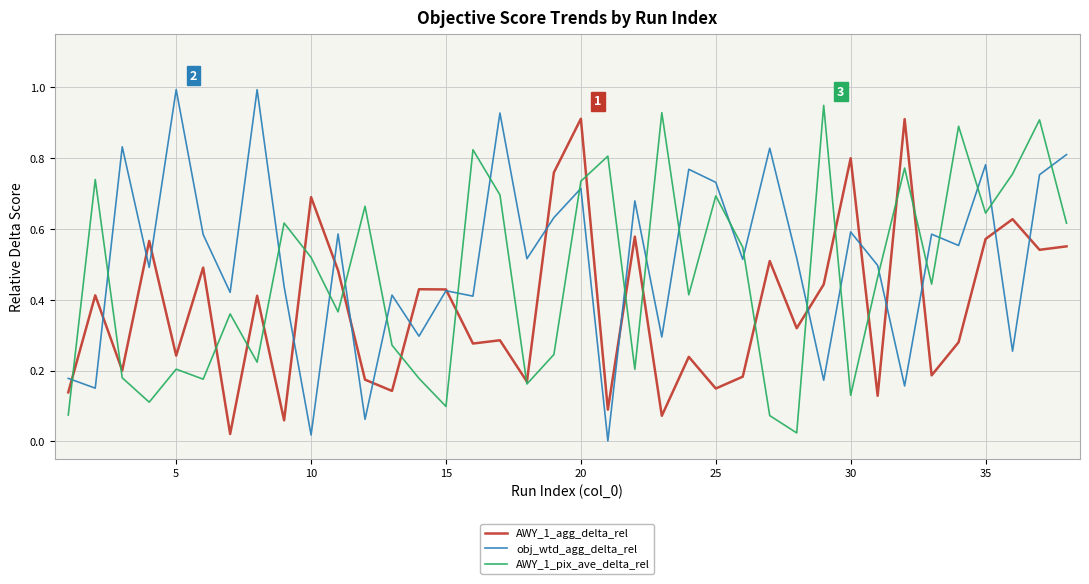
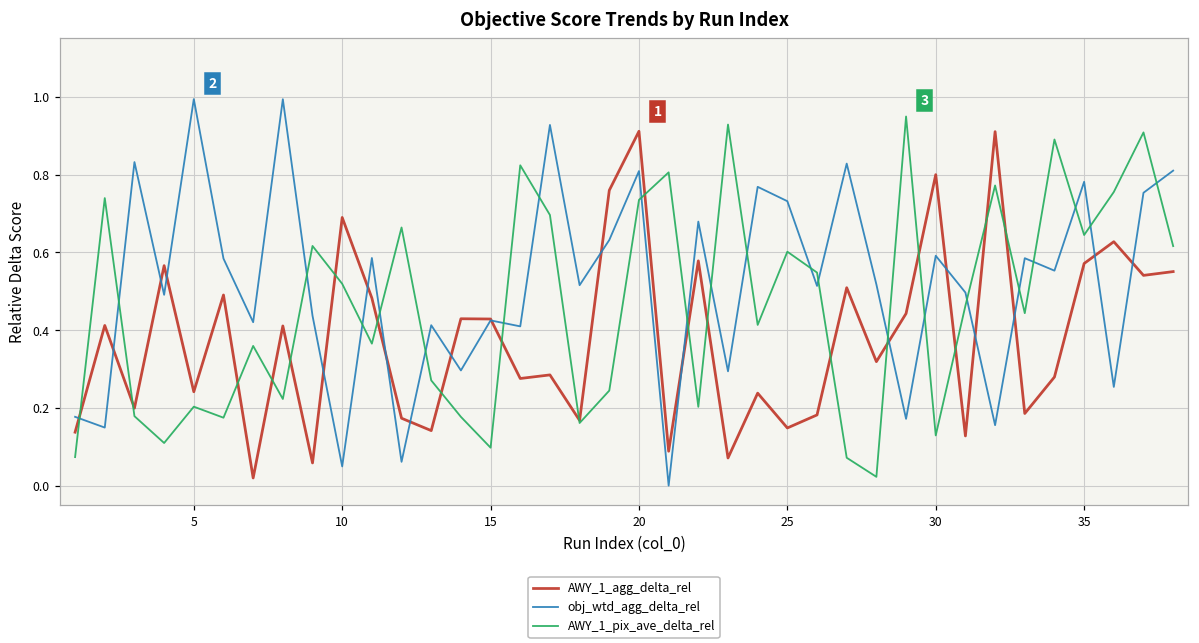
  {
    "AWY_1_agg_delta_rel": {
      "5": 0.24,
      "10": 0.69,
      "25": 0.15,
      "30": 0.80,
      "35": 0.57
    },
    "obj_wtd_agg_delta_rel": {
-     "10": 0.02,
-     "20": 0.71,
+     "10": 0.05,
+     "20": 0.81,
      "25": 0.73,
      "30": 0.59,
      "35": 0.78
    },
    "AWY_1_pix_ave_delta_rel": {
      "5": 0.20,
      "10": 0.52,
      "15": 0.10,
      "20": 0.74,
-     "25": 0.69,
+     "25": 0.60,
      "30": 0.13,
      "35": 0.64
    }
  }
